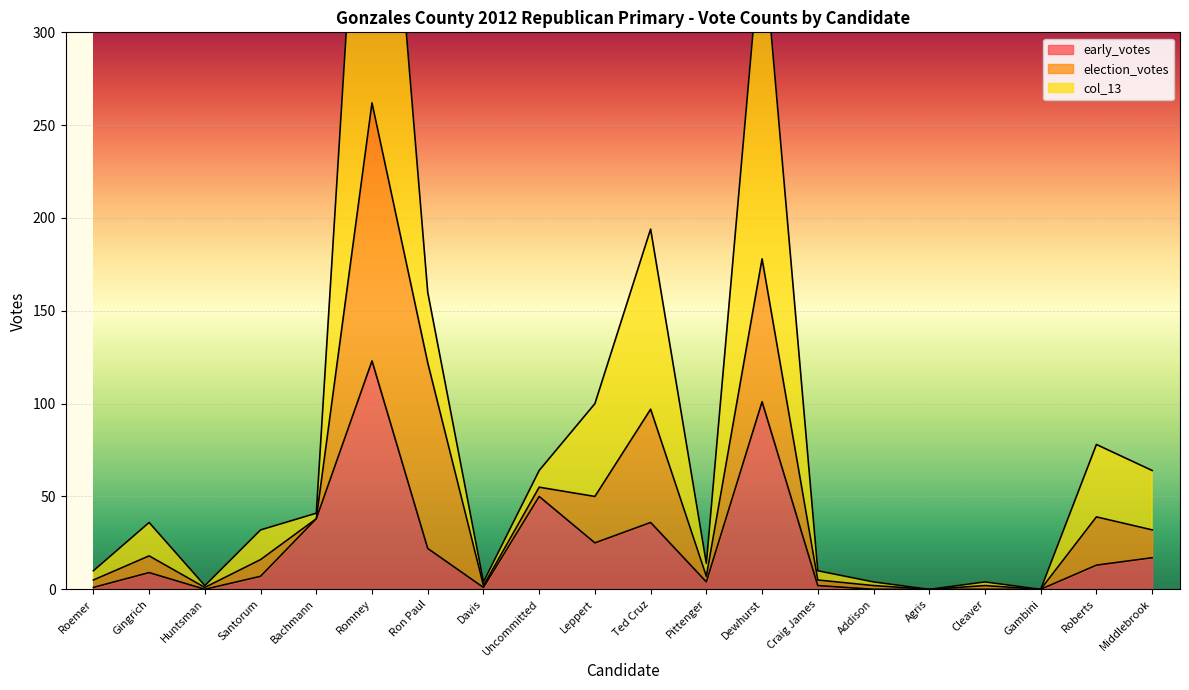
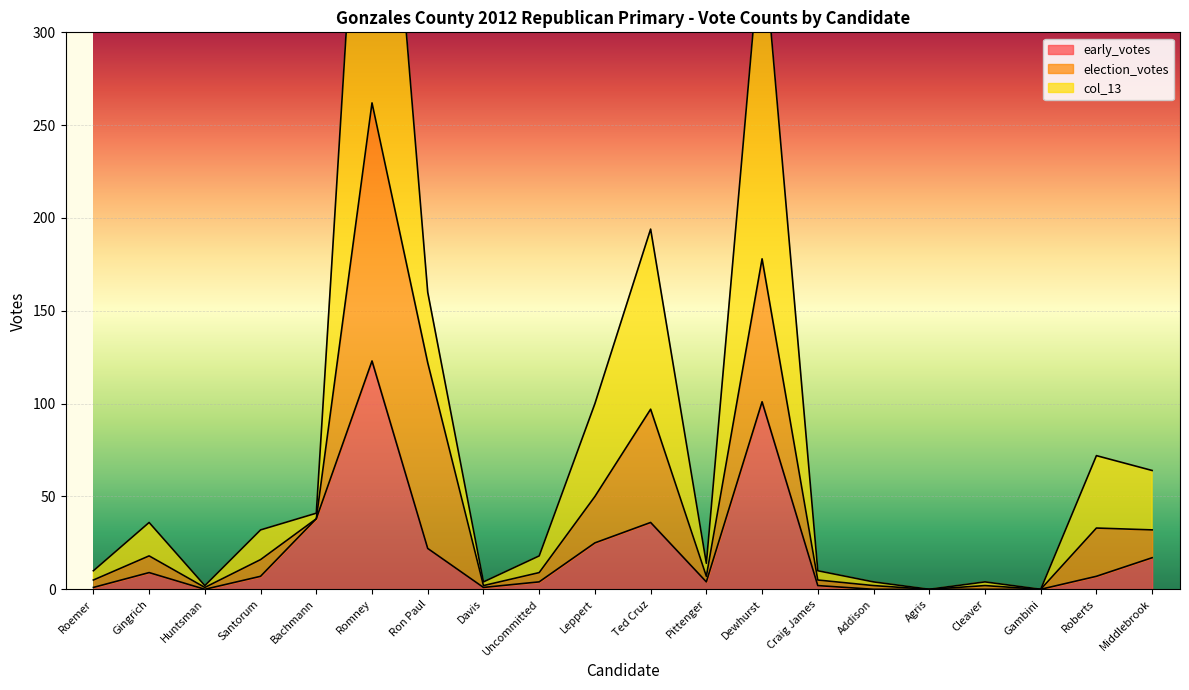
  {
    "early_votes": {
      "Roemer": 1,
      "Gingrich": 9,
      "Santorum": 7,
      "Romney": 123,
      "Ron Paul": 22,
-     "Uncommitted": 50,
+     "Uncommitted": 4,
      "Leppert": 25,
      "Ted Cruz": 36,
      "Pittenger": 4,
      "Dewhurst": 101,
      "Craig James": 2,
      "Addison": 0,
      "Cleaver": 0,
-     "Roberts": 13,
+     "Roberts": 7,
      "Middlebrook": 17
    },
    "election_votes": {
      "Roemer": 4,
      "Gingrich": 9,
      "Santorum": 9,
      "Romney": 139,
      "Ron Paul": 100,
      "Uncommitted": 5,
      "Leppert": 25,
      "Ted Cruz": 61,
      "Pittenger": 3,
      "Dewhurst": 77,
      "Craig James": 3,
      "Addison": 2,
      "Cleaver": 2,
      "Roberts": 26,
      "Middlebrook": 15
    },
    "col_13": {
      "Roemer": 5,
      "Gingrich": 18,
      "Santorum": 16,
      "Bachmann": 3,
      "Ron Paul": 38,
      "Davis": 2,
      "Uncommitted": 9,
      "Leppert": 50,
      "Ted Cruz": 97,
      "Pittenger": 7,
      "Craig James": 5,
      "Addison": 2,
      "Cleaver": 2,
      "Roberts": 39,
      "Middlebrook": 32
    }
  }
